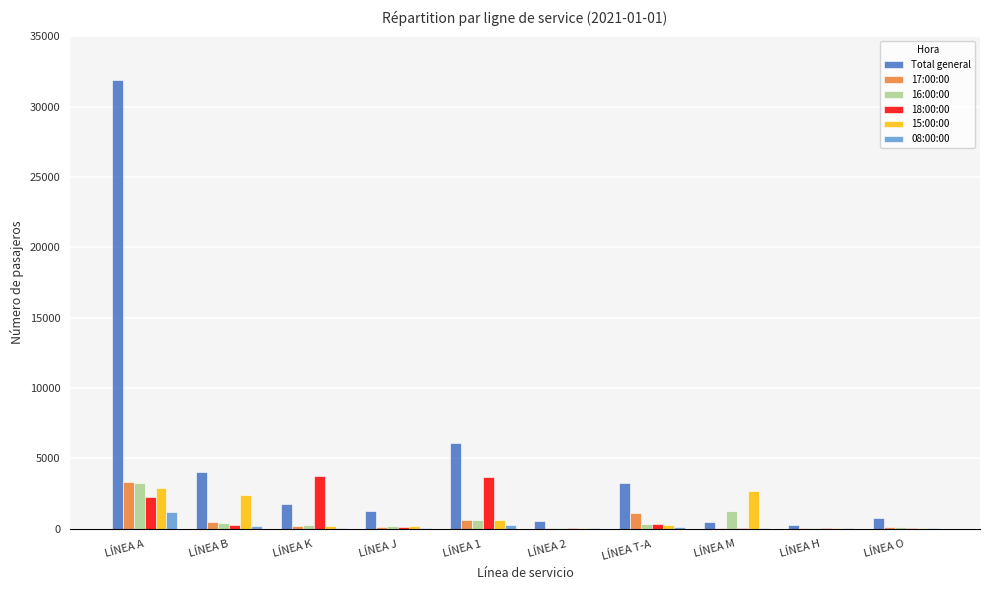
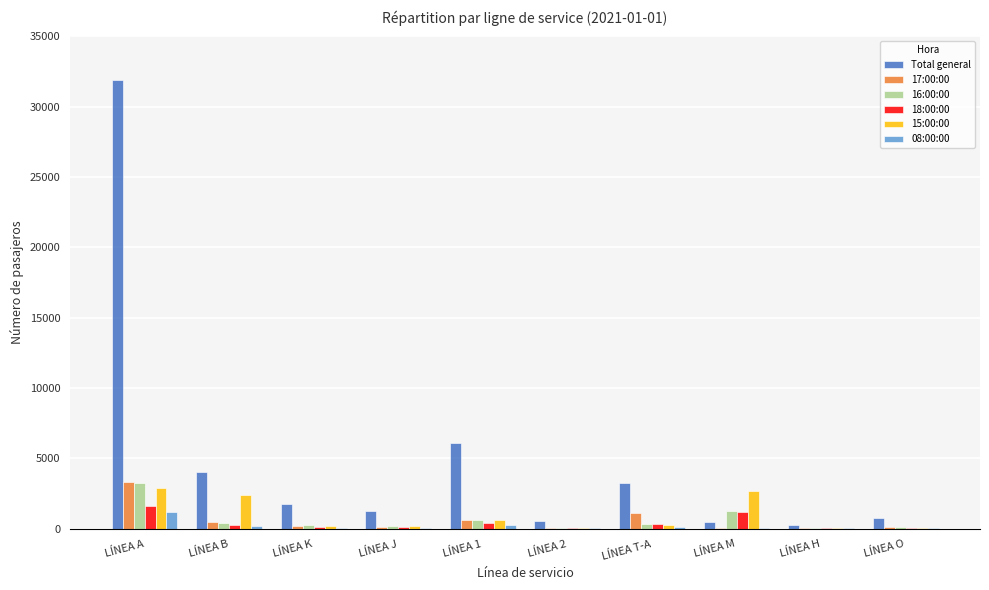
  {
    "17:00:00": {
      "LÍNEA A": 3300,
      "LÍNEA B": 400,
      "LÍNEA K": 200,
      "LÍNEA 1": 600,
      "LÍNEA T-A": 1100
    },
    "16:00:00": {
      "LÍNEA A": 3300,
      "LÍNEA B": 400,
      "LÍNEA K": 300,
      "LÍNEA J": 200,
      "LÍNEA 1": 600,
      "LÍNEA T-A": 300,
      "LÍNEA M": 1200
    },
    "18:00:00": {
-     "LÍNEA A": 2300,
+     "LÍNEA A": 1600,
      "LÍNEA B": 200,
-     "LÍNEA K": 3700,
-     "LÍNEA 1": 3700,
+     "LÍNEA K": 100,
+     "LÍNEA 1": 400,
      "LÍNEA T-A": 300,
-     "LÍNEA M": 100
+     "LÍNEA M": 1200
    },
    "15:00:00": {
      "LÍNEA A": 2900,
      "LÍNEA B": 2400,
      "LÍNEA 1": 600,
      "LÍNEA T-A": 300,
      "LÍNEA M": 2700
    }
  }
